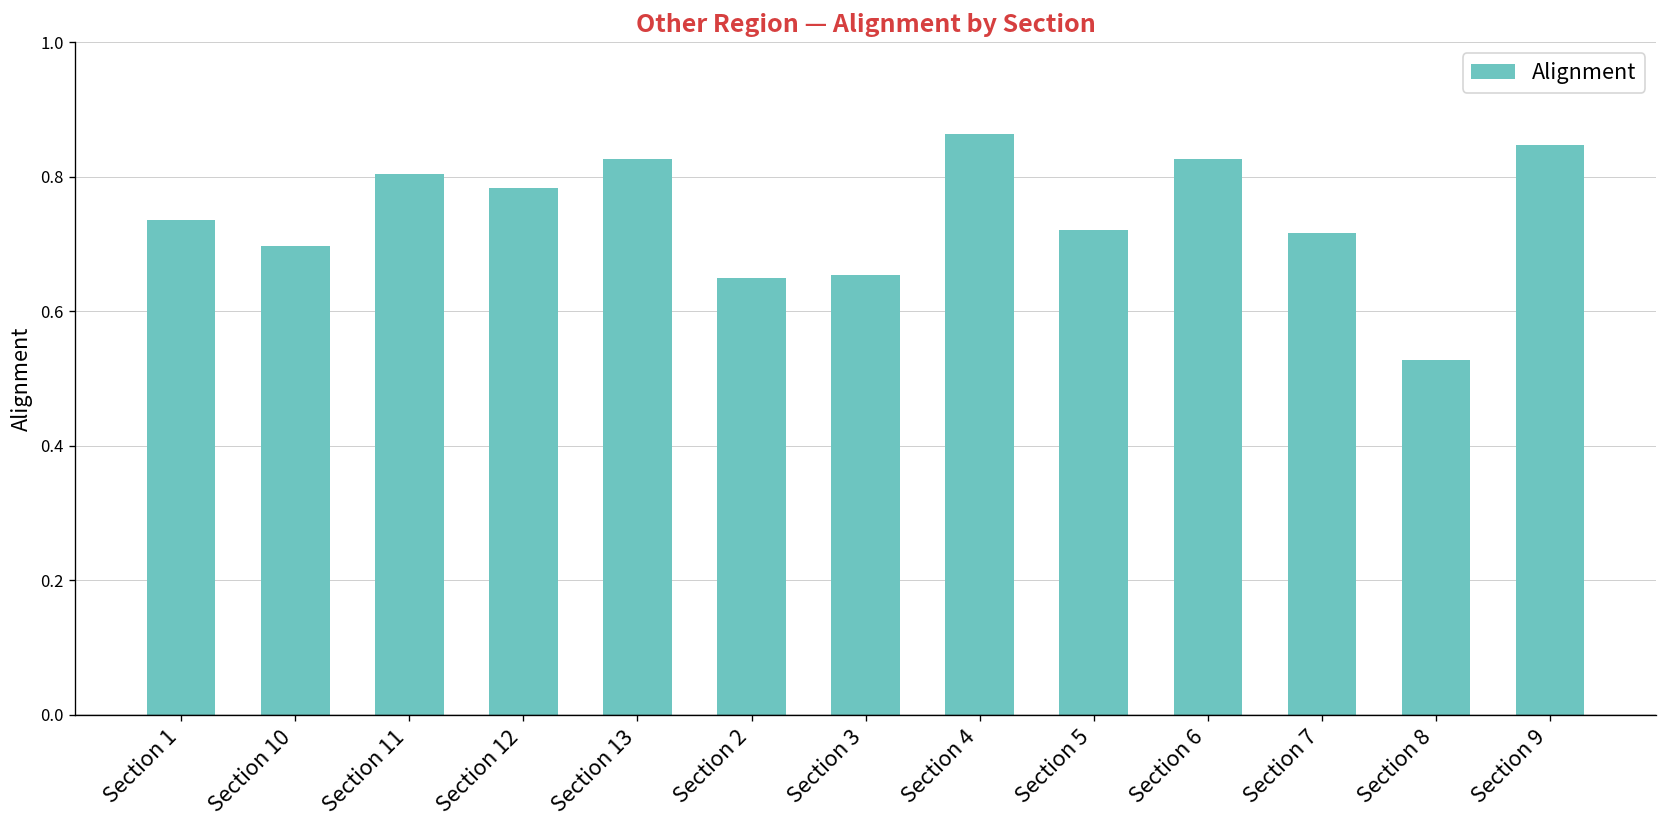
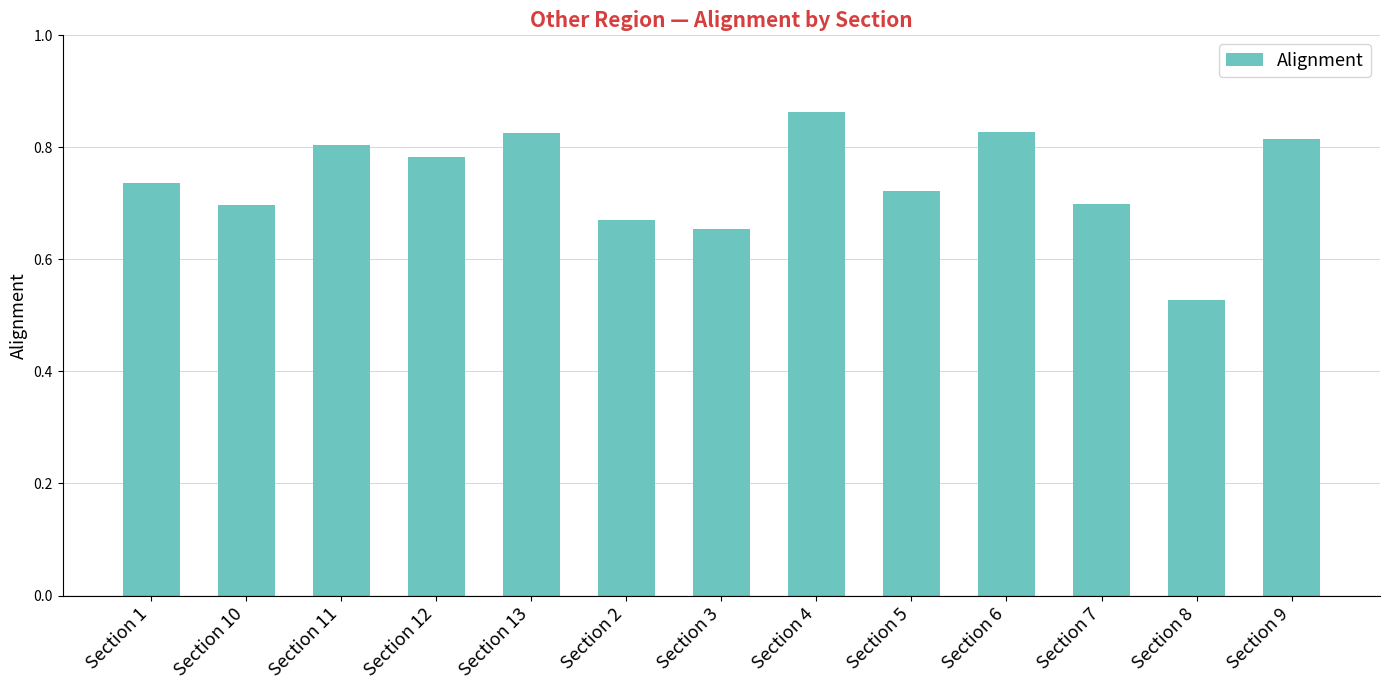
  {
    "Section 1": 0.74,
    "Section 10": 0.70,
    "Section 11": 0.80,
    "Section 12": 0.78,
    "Section 13": 0.83,
-   "Section 2": 0.65,
+   "Section 2": 0.67,
    "Section 3": 0.65,
    "Section 4": 0.86,
    "Section 5": 0.72,
    "Section 6": 0.83,
-   "Section 7": 0.72,
+   "Section 7": 0.70,
    "Section 8": 0.53,
-   "Section 9": 0.85
+   "Section 9": 0.81
  }
